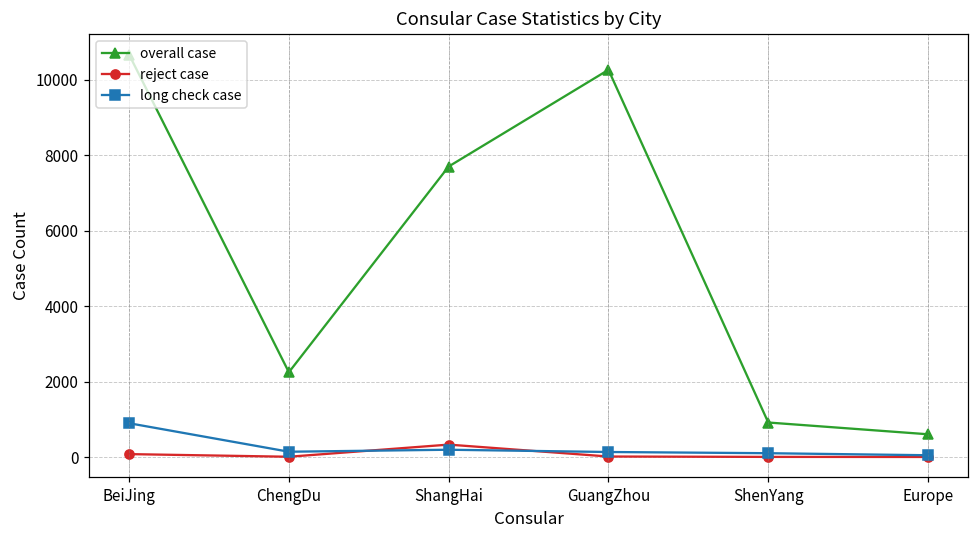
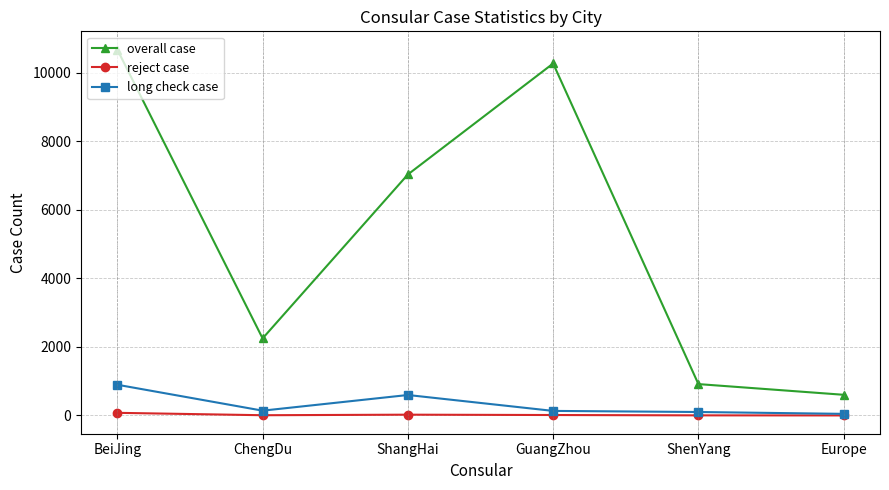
  {
    "overall case": {
      "ChengDu": 2200,
-     "ShangHai": 7700,
+     "ShangHai": 7000,
      "GuangZhou": 10300,
      "ShenYang": 900,
      "Europe": 600
    },
    "reject case": {
      "BeiJing": 100,
      "ChengDu": 0,
-     "ShangHai": 300,
+     "ShangHai": 0,
      "GuangZhou": 0,
      "ShenYang": 0
    },
    "long check case": {
      "BeiJing": 900,
      "ChengDu": 100,
-     "ShangHai": 200,
+     "ShangHai": 600,
      "GuangZhou": 100,
      "ShenYang": 100
    }
  }
